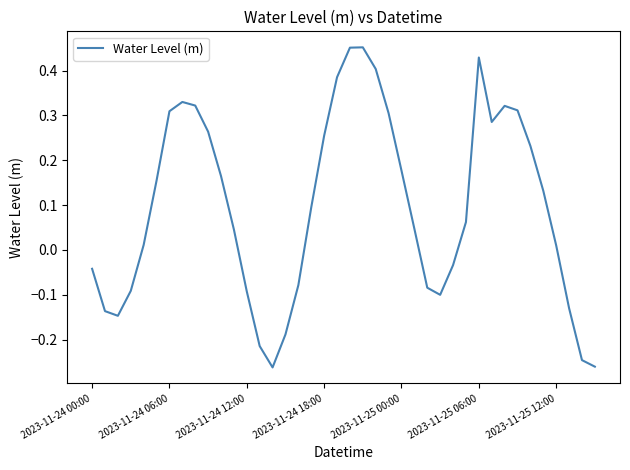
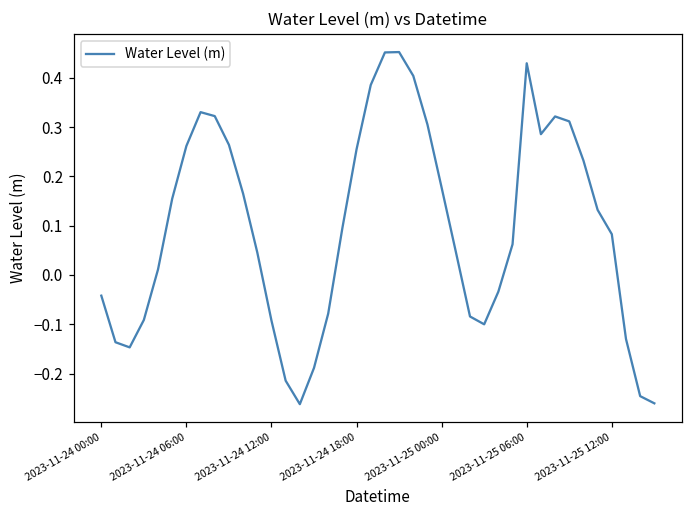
  {
    "2023-11-24 00:00": -0.04,
-   "2023-11-24 06:00": 0.31,
+   "2023-11-24 06:00": 0.26,
    "2023-11-24 12:00": -0.09,
    "2023-11-24 18:00": 0.25,
    "2023-11-25 00:00": 0.18,
    "2023-11-25 06:00": 0.43,
-   "2023-11-25 12:00": 0.01
+   "2023-11-25 12:00": 0.08
  }
